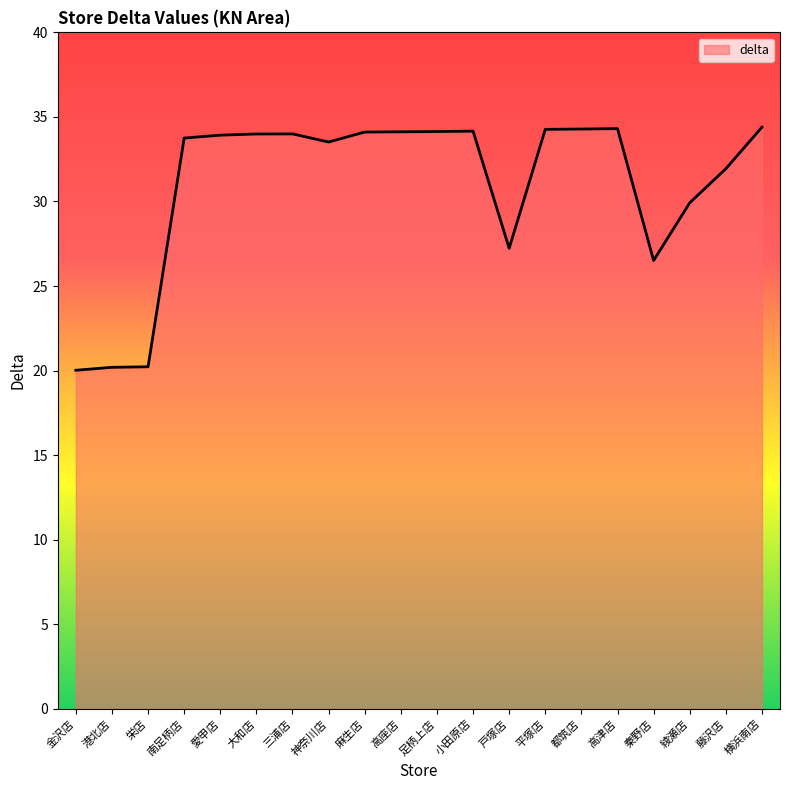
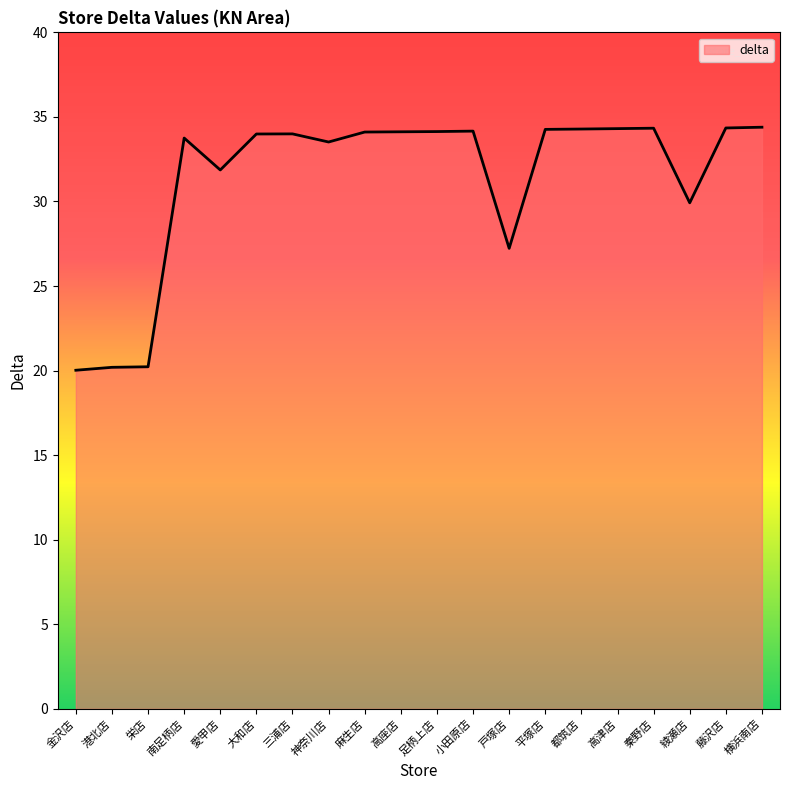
  {
    "金沢店": 20.0,
    "港北店": 20.2,
    "栄店": 20.2,
    "南足柄店": 33.8,
-   "愛甲店": 33.9,
+   "愛甲店": 31.9,
    "大和店": 34.0,
    "三浦店": 34.0,
    "神奈川店": 33.5,
    "麻生店": 34.1,
    "高座店": 34.1,
    "足柄上店": 34.1,
    "小田原店": 34.2,
    "戸塚店": 27.2,
    "平塚店": 34.3,
    "都筑店": 34.3,
    "高津店": 34.3,
-   "秦野店": 26.5,
+   "秦野店": 34.3,
    "綾瀬店": 29.9,
-   "藤沢店": 31.9,
+   "藤沢店": 34.3,
    "横浜南店": 34.4
  }
